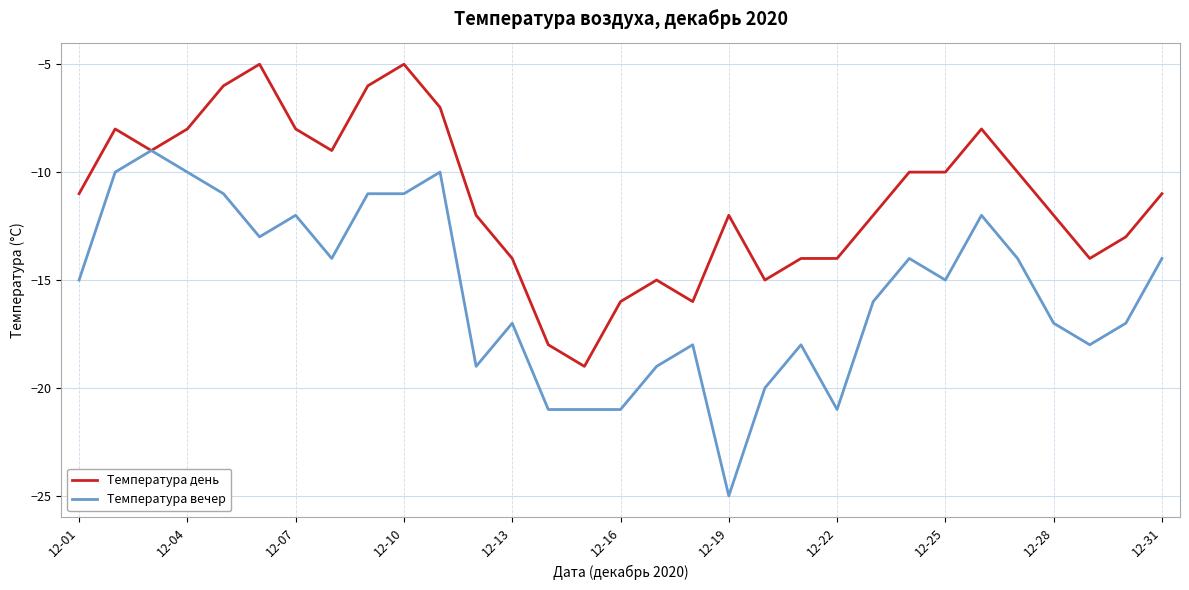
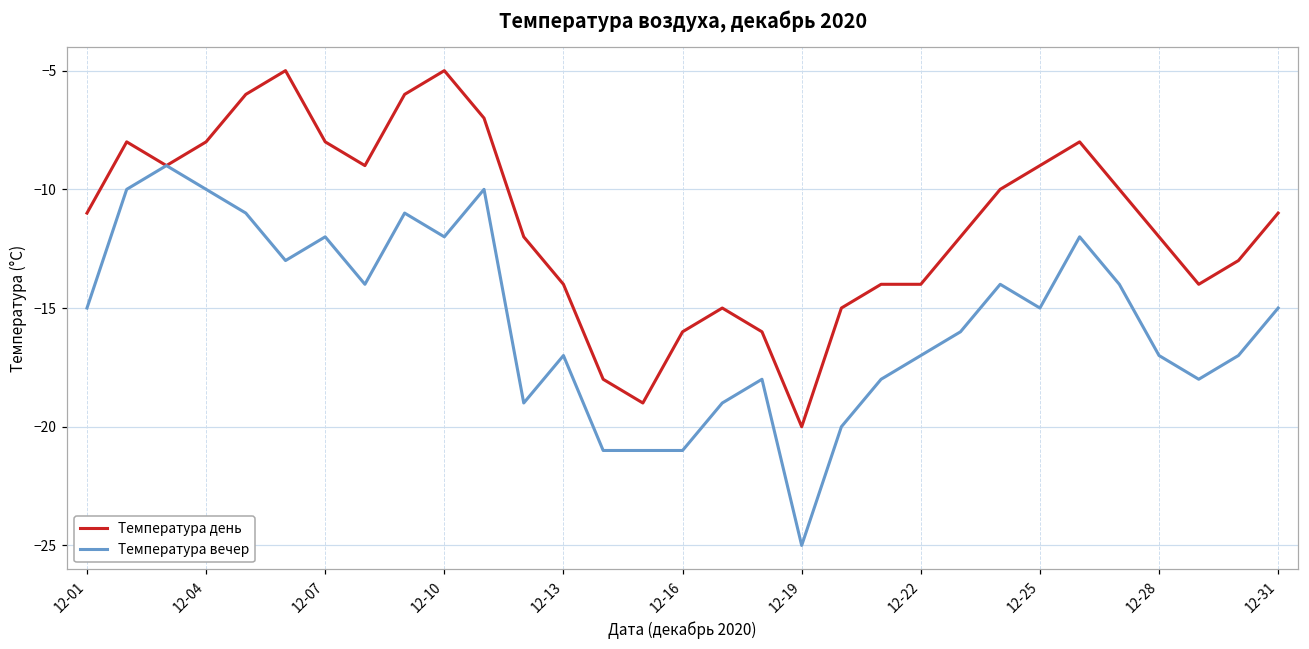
  {
    "Температура день": {
      "12-01": -11,
      "12-04": -8,
      "12-07": -8,
      "12-10": -5,
      "12-13": -14,
      "12-16": -16,
-     "12-19": -12,
+     "12-19": -20,
      "12-22": -14,
-     "12-25": -10,
+     "12-25": -9,
      "12-28": -12,
      "12-31": -11
    },
    "Температура вечер": {
      "12-01": -15,
      "12-04": -10,
      "12-07": -12,
-     "12-10": -11,
+     "12-10": -12,
      "12-13": -17,
      "12-16": -21,
      "12-19": -25,
-     "12-22": -21,
+     "12-22": -17,
      "12-25": -15,
      "12-28": -17,
-     "12-31": -14
+     "12-31": -15
    }
  }
